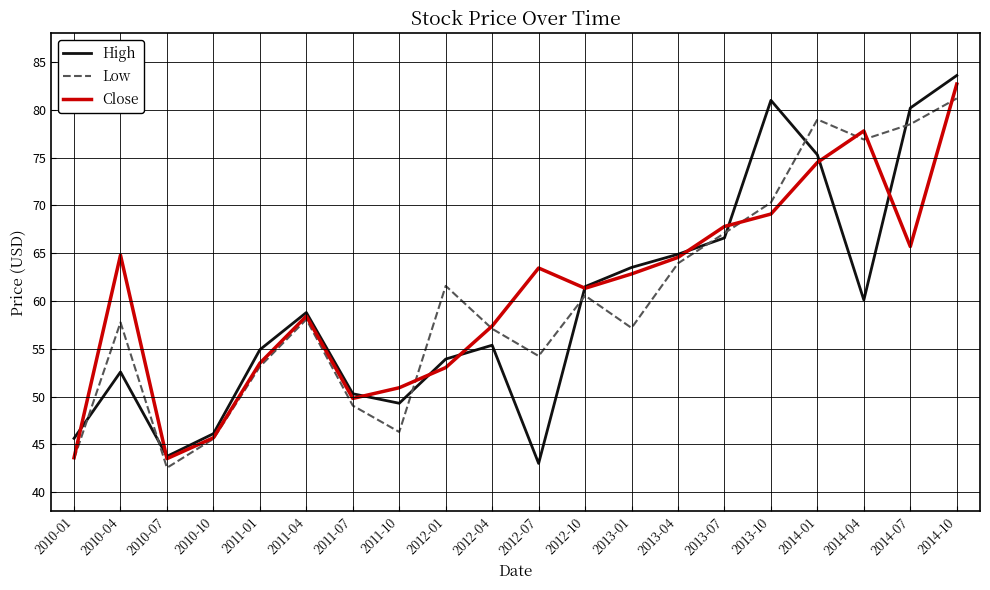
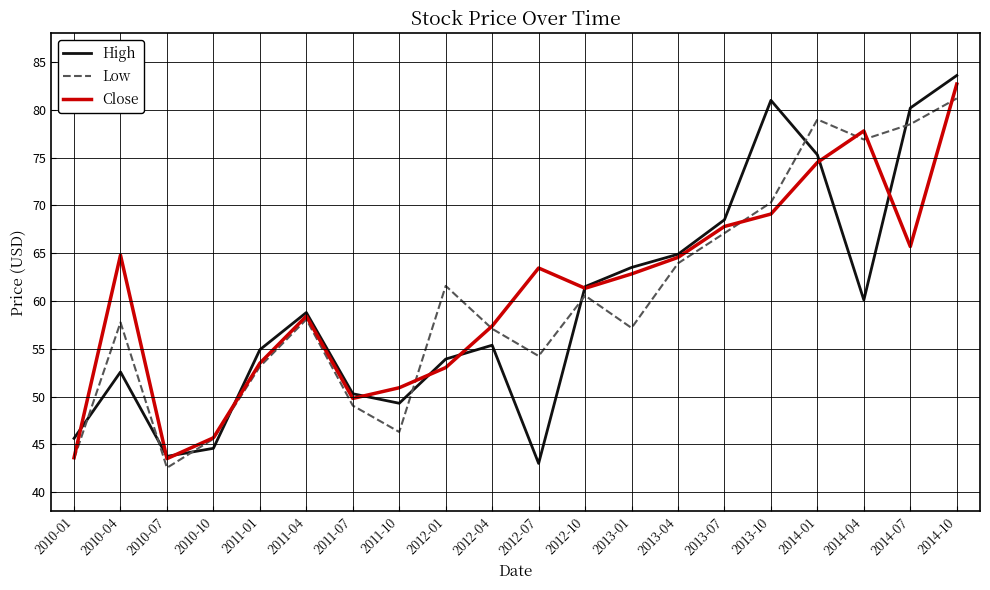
  {
    "High": {
      "2010-01": 46,
      "2010-04": 53,
-     "2010-10": 46,
+     "2010-10": 45,
      "2011-01": 55,
      "2011-04": 59,
      "2011-07": 50,
      "2011-10": 49,
      "2012-01": 54,
      "2012-04": 55,
      "2012-07": 43,
      "2013-01": 64,
      "2013-04": 65,
-     "2013-07": 67,
+     "2013-07": 69,
      "2013-10": 81,
      "2014-01": 75,
      "2014-04": 60,
      "2014-07": 80,
      "2014-10": 84
    },
    "Low": {
      "2010-04": 58,
      "2010-07": 43,
      "2011-01": 53,
      "2011-04": 58,
      "2011-07": 49,
      "2011-10": 46,
      "2012-01": 62,
      "2012-04": 57,
      "2012-07": 54,
      "2012-10": 61,
      "2013-01": 57,
      "2013-04": 64,
      "2013-07": 67,
      "2013-10": 70,
      "2014-01": 79,
      "2014-04": 77,
      "2014-07": 79,
      "2014-10": 81
    },
    "Close": {
      "2010-04": 65,
      "2011-01": 53,
      "2011-04": 58,
      "2011-07": 50,
      "2011-10": 51,
      "2012-01": 53,
      "2012-04": 57,
      "2012-07": 63,
      "2013-01": 63,
      "2013-04": 65,
      "2013-07": 68,
      "2013-10": 69,
      "2014-01": 75,
      "2014-04": 78,
      "2014-07": 66,
      "2014-10": 83
    }
  }
